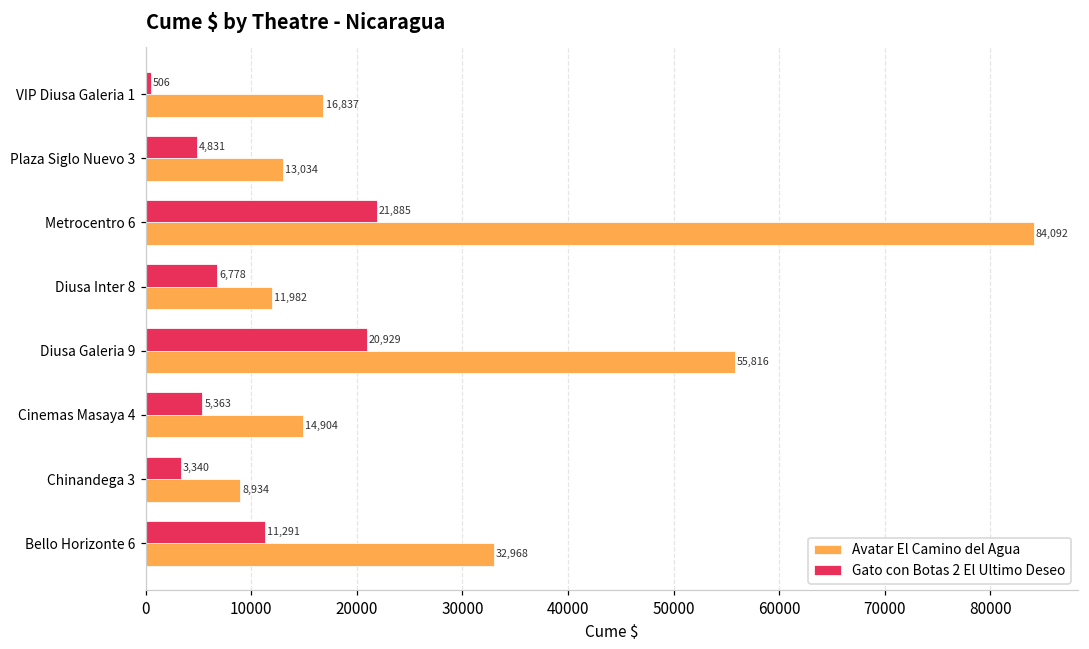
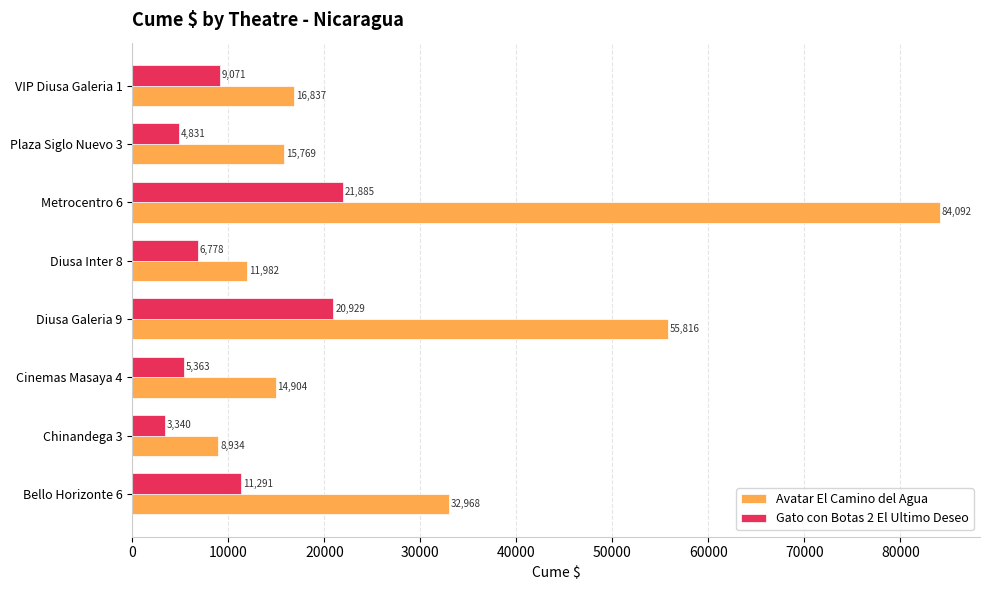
  {
    "Avatar El Camino del Agua": {
      "VIP Diusa Galeria 1": "16,837",
-     "Plaza Siglo Nuevo 3": "13,034",
+     "Plaza Siglo Nuevo 3": "15,769",
      "Metrocentro 6": "84,092",
      "Diusa Inter 8": "11,982",
      "Diusa Galeria 9": "55,816",
      "Cinemas Masaya 4": "14,904",
      "Chinandega 3": "8,934",
      "Bello Horizonte 6": "32,968"
    },
    "Gato con Botas 2 El Ultimo Deseo": {
-     "VIP Diusa Galeria 1": "506",
+     "VIP Diusa Galeria 1": "9,071",
      "Plaza Siglo Nuevo 3": "4,831",
      "Metrocentro 6": "21,885",
      "Diusa Inter 8": "6,778",
      "Diusa Galeria 9": "20,929",
      "Cinemas Masaya 4": "5,363",
      "Chinandega 3": "3,340",
      "Bello Horizonte 6": "11,291"
    }
  }
